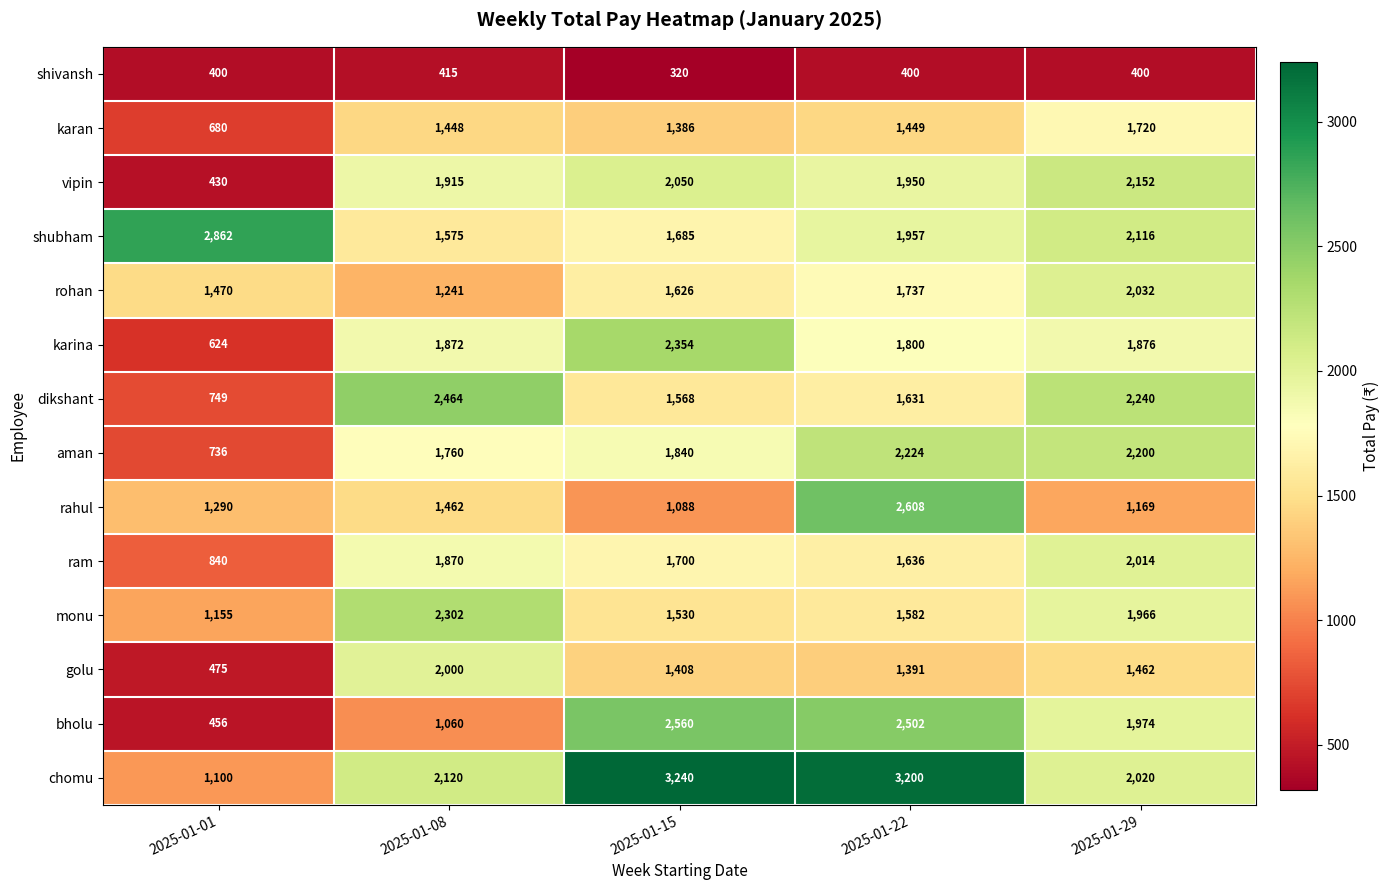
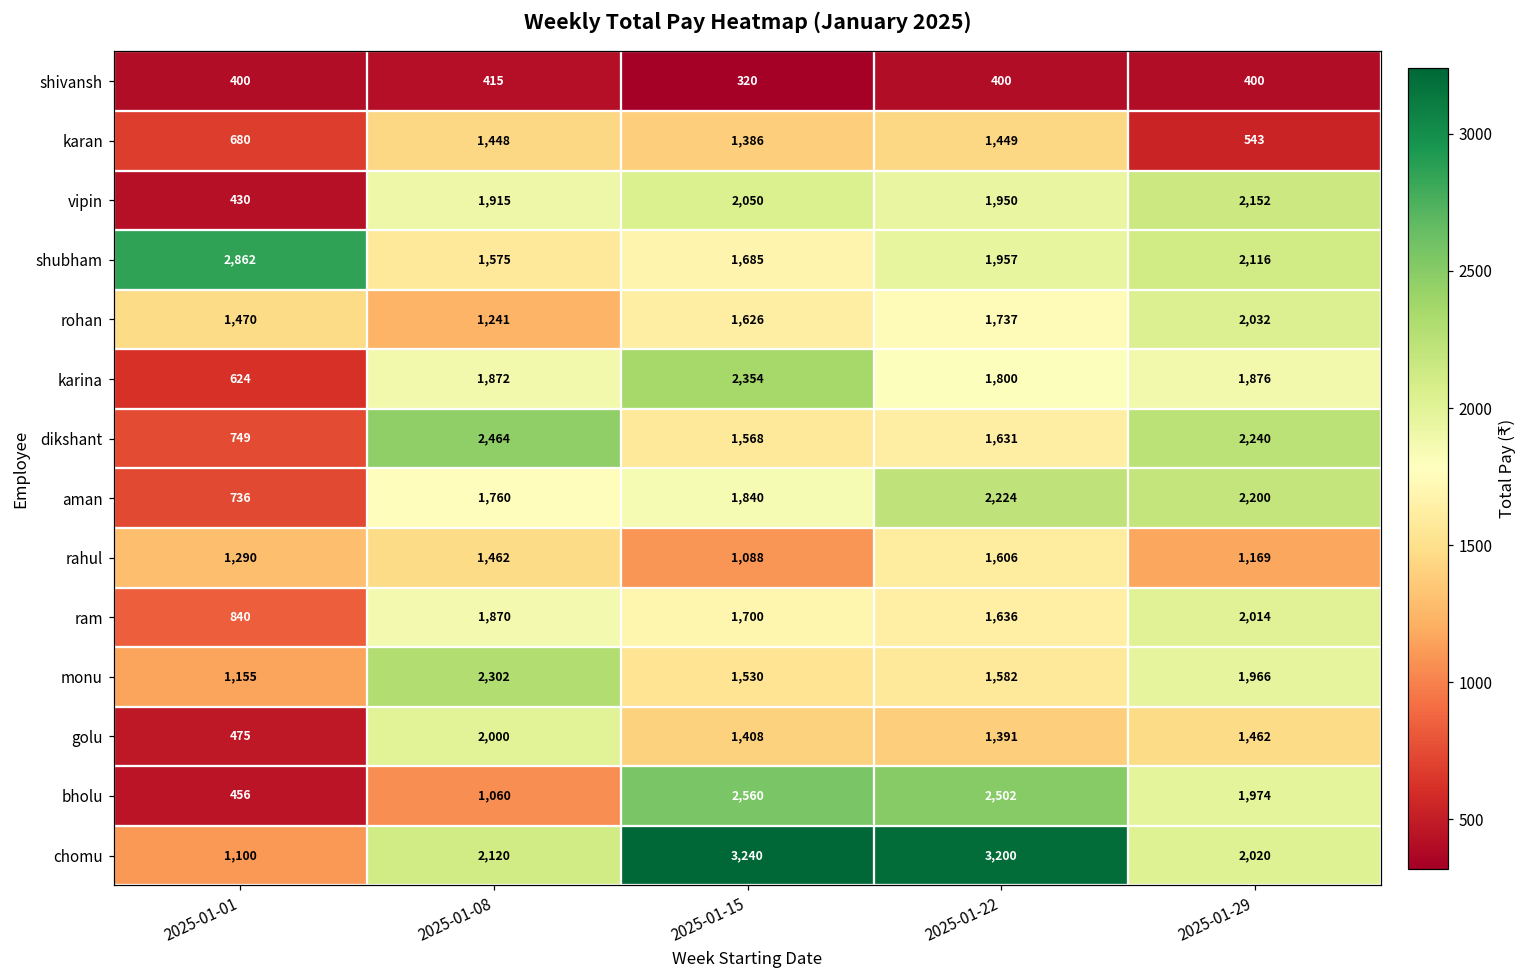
  {
    "shivansh": {
      "2025-01-01": "400",
      "2025-01-08": "415",
      "2025-01-15": "320",
      "2025-01-22": "400",
      "2025-01-29": "400"
    },
    "karan": {
      "2025-01-01": "680",
      "2025-01-08": "1,448",
      "2025-01-15": "1,386",
      "2025-01-22": "1,449",
-     "2025-01-29": "1,720"
+     "2025-01-29": "543"
    },
    "vipin": {
      "2025-01-01": "430",
      "2025-01-08": "1,915",
      "2025-01-15": "2,050",
      "2025-01-22": "1,950",
      "2025-01-29": "2,152"
    },
    "shubham": {
      "2025-01-01": "2,862",
      "2025-01-08": "1,575",
      "2025-01-15": "1,685",
      "2025-01-22": "1,957",
      "2025-01-29": "2,116"
    },
    "rohan": {
      "2025-01-01": "1,470",
      "2025-01-08": "1,241",
      "2025-01-15": "1,626",
      "2025-01-22": "1,737",
      "2025-01-29": "2,032"
    },
    "karina": {
      "2025-01-01": "624",
      "2025-01-08": "1,872",
      "2025-01-15": "2,354",
      "2025-01-22": "1,800",
      "2025-01-29": "1,876"
    },
    "dikshant": {
      "2025-01-01": "749",
      "2025-01-08": "2,464",
      "2025-01-15": "1,568",
      "2025-01-22": "1,631",
      "2025-01-29": "2,240"
    },
    "aman": {
      "2025-01-01": "736",
      "2025-01-08": "1,760",
      "2025-01-15": "1,840",
      "2025-01-22": "2,224",
      "2025-01-29": "2,200"
    },
    "rahul": {
      "2025-01-01": "1,290",
      "2025-01-08": "1,462",
      "2025-01-15": "1,088",
-     "2025-01-22": "2,608",
+     "2025-01-22": "1,606",
      "2025-01-29": "1,169"
    },
    "ram": {
      "2025-01-01": "840",
      "2025-01-08": "1,870",
      "2025-01-15": "1,700",
      "2025-01-22": "1,636",
      "2025-01-29": "2,014"
    },
    "monu": {
      "2025-01-01": "1,155",
      "2025-01-08": "2,302",
      "2025-01-15": "1,530",
      "2025-01-22": "1,582",
      "2025-01-29": "1,966"
    },
    "golu": {
      "2025-01-01": "475",
      "2025-01-08": "2,000",
      "2025-01-15": "1,408",
      "2025-01-22": "1,391",
      "2025-01-29": "1,462"
    },
    "bholu": {
      "2025-01-01": "456",
      "2025-01-08": "1,060",
      "2025-01-15": "2,560",
      "2025-01-22": "2,502",
      "2025-01-29": "1,974"
    },
    "chomu": {
      "2025-01-01": "1,100",
      "2025-01-08": "2,120",
      "2025-01-15": "3,240",
      "2025-01-22": "3,200",
      "2025-01-29": "2,020"
    }
  }
